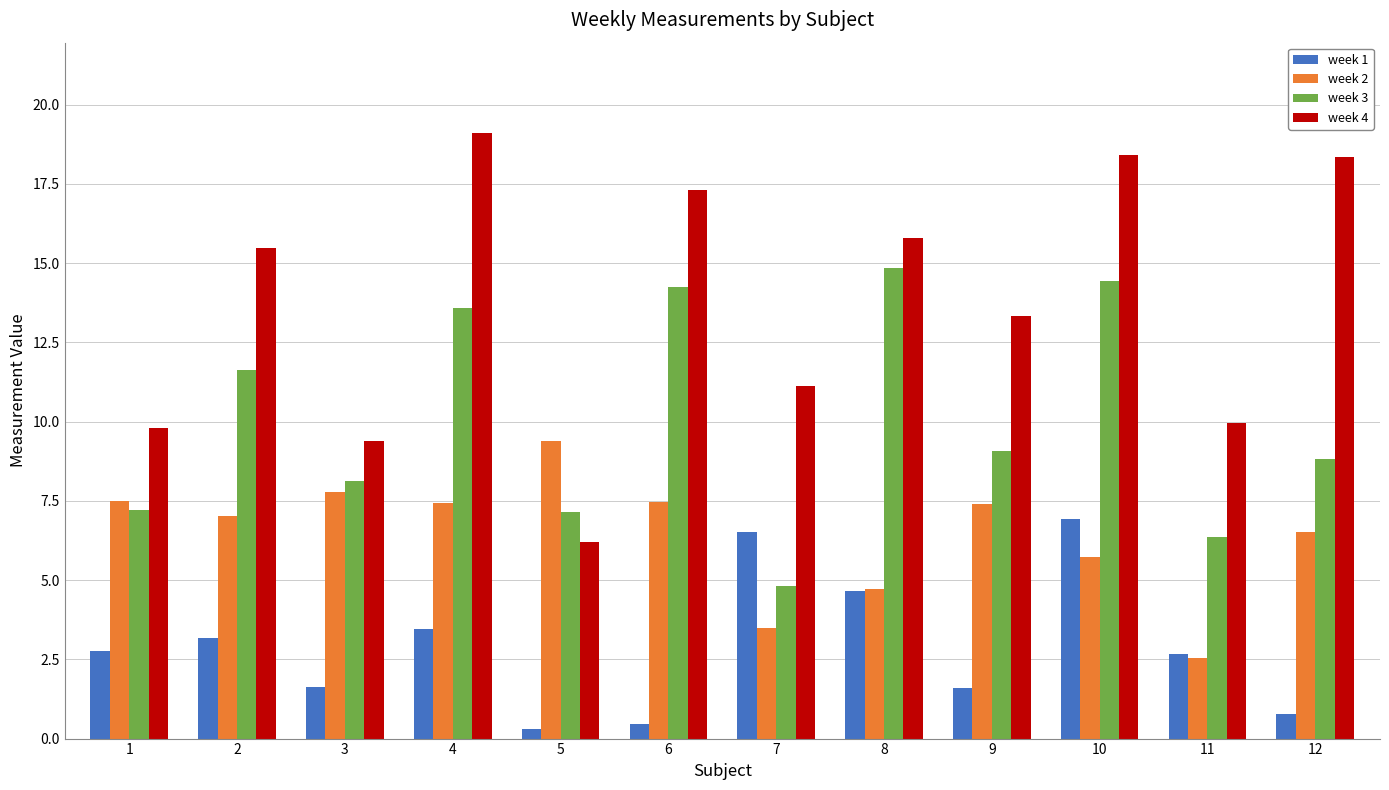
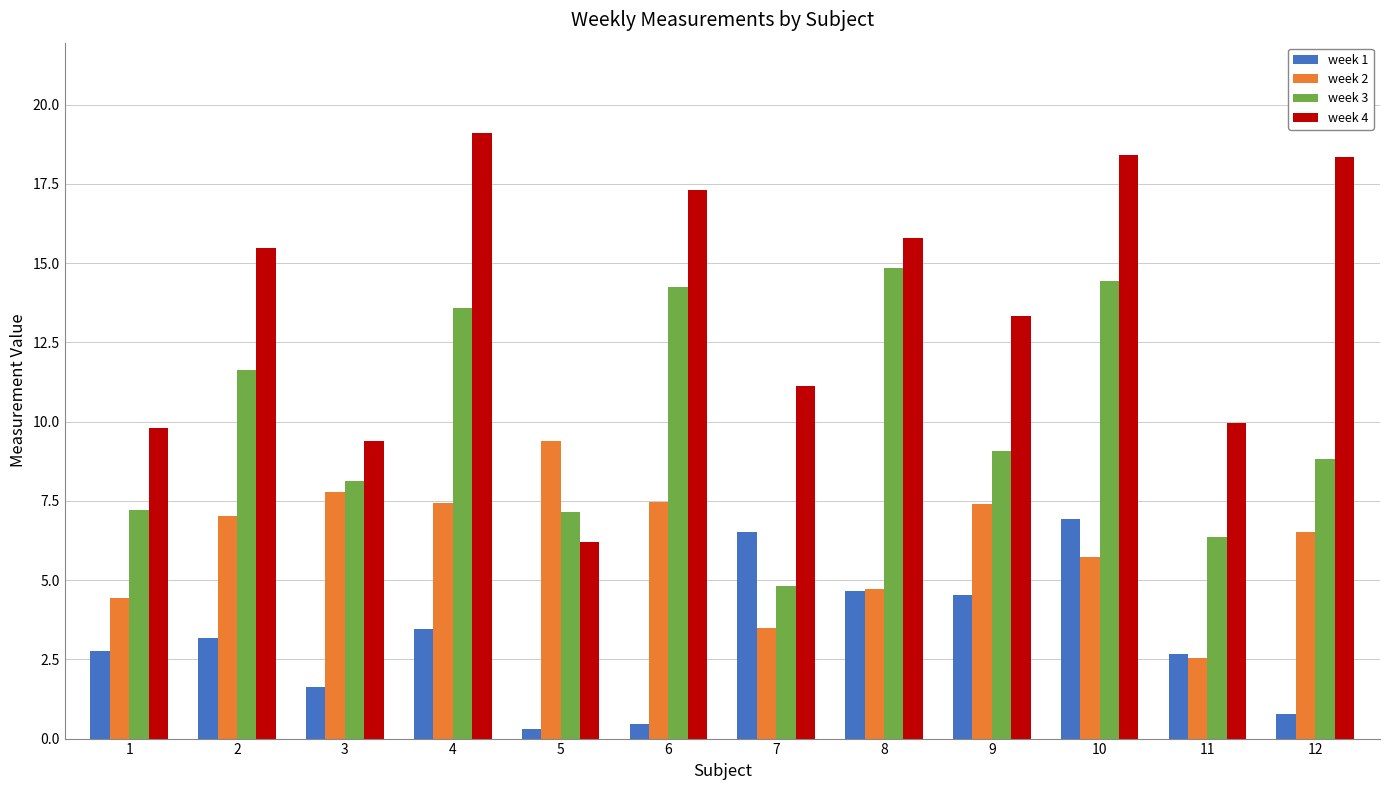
  {
    "week 1": {
      "1": 2.8,
      "2": 3.2,
      "3": 1.6,
      "4": 3.5,
      "5": 0.3,
      "6": 0.5,
      "7": 6.5,
      "8": 4.7,
-     "9": 1.6,
+     "9": 4.5,
      "10": 6.9,
      "11": 2.7,
      "12": 0.8
    },
    "week 2": {
-     "1": 7.5,
+     "1": 4.4,
      "2": 7.0,
      "3": 7.8,
      "4": 7.4,
      "5": 9.4,
      "6": 7.5,
      "7": 3.5,
      "8": 4.7,
      "9": 7.4,
      "10": 5.7,
      "11": 2.5,
      "12": 6.5
    },
    "week 3": {
      "1": 7.2,
      "2": 11.6,
      "3": 8.1,
      "4": 13.6,
      "5": 7.2,
      "6": 14.2,
      "7": 4.8,
      "8": 14.8,
      "9": 9.1,
      "10": 14.4,
      "11": 6.4,
      "12": 8.8
    },
    "week 4": {
      "1": 9.8,
      "2": 15.5,
      "3": 9.4,
      "4": 19.1,
      "5": 6.2,
      "6": 17.3,
      "7": 11.1,
      "8": 15.8,
      "9": 13.3,
      "10": 18.4,
      "11": 9.9,
      "12": 18.3
    }
  }
